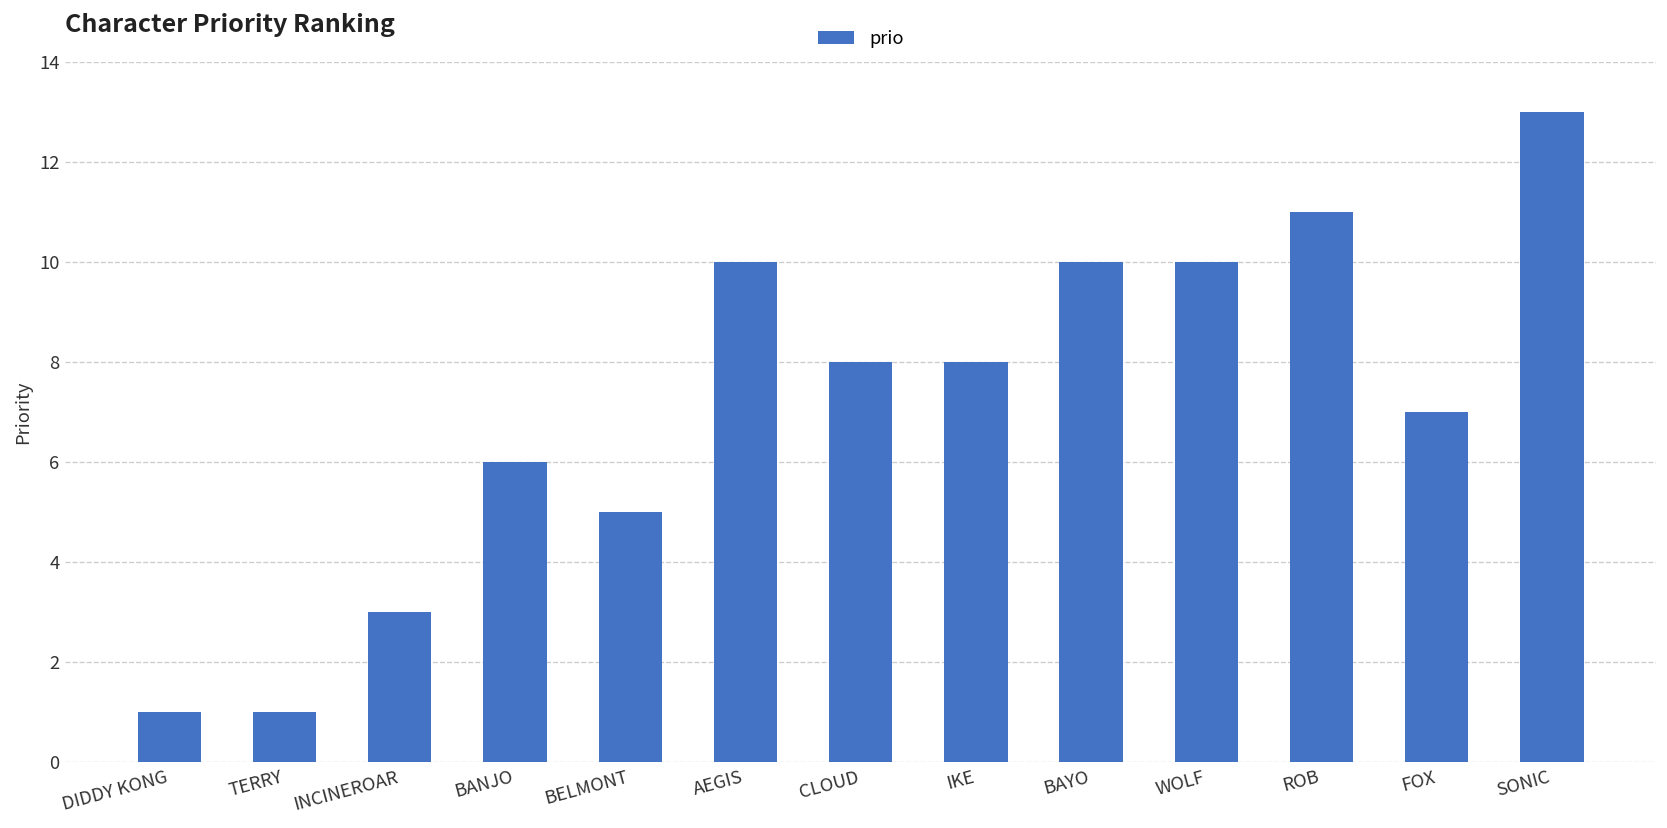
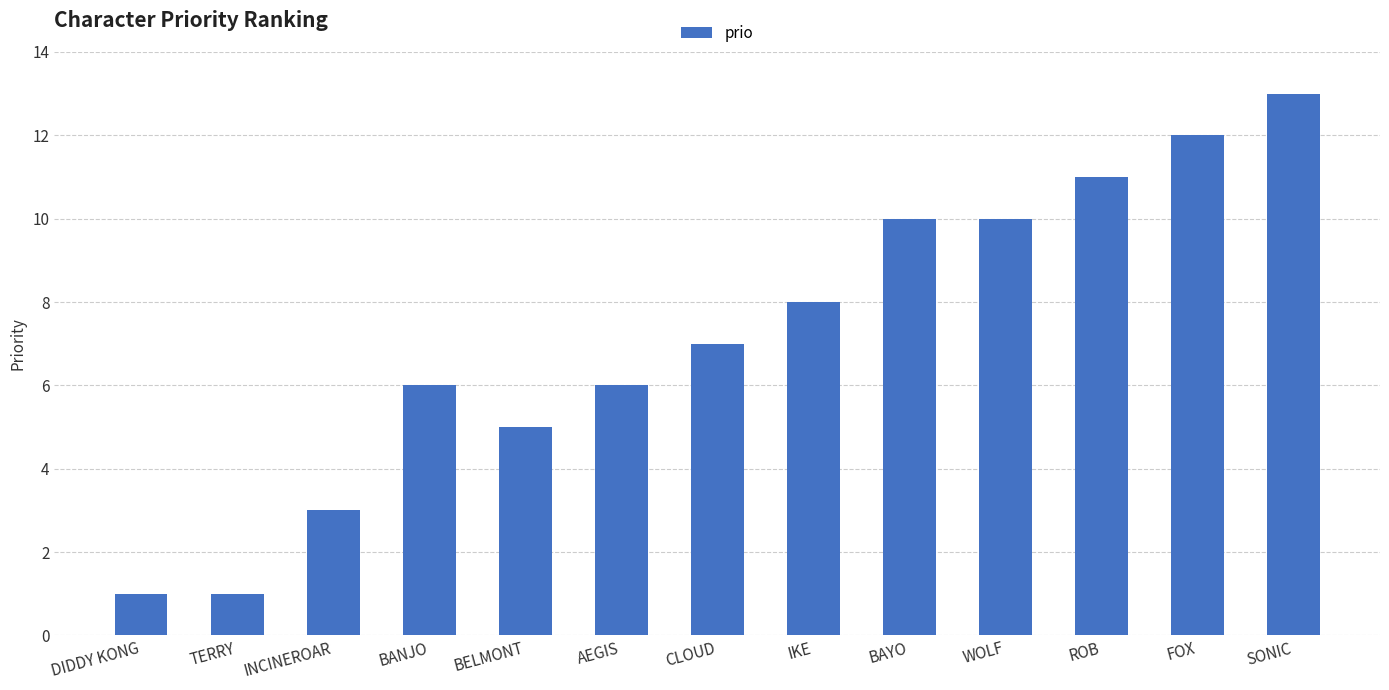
  {
    "DIDDY KONG": 1,
    "TERRY": 1,
    "INCINEROAR": 3,
    "BANJO": 6,
    "BELMONT": 5,
-   "AEGIS": 10,
-   "CLOUD": 8,
+   "AEGIS": 6,
+   "CLOUD": 7,
    "IKE": 8,
    "BAYO": 10,
    "WOLF": 10,
    "ROB": 11,
-   "FOX": 7,
+   "FOX": 12,
    "SONIC": 13
  }
